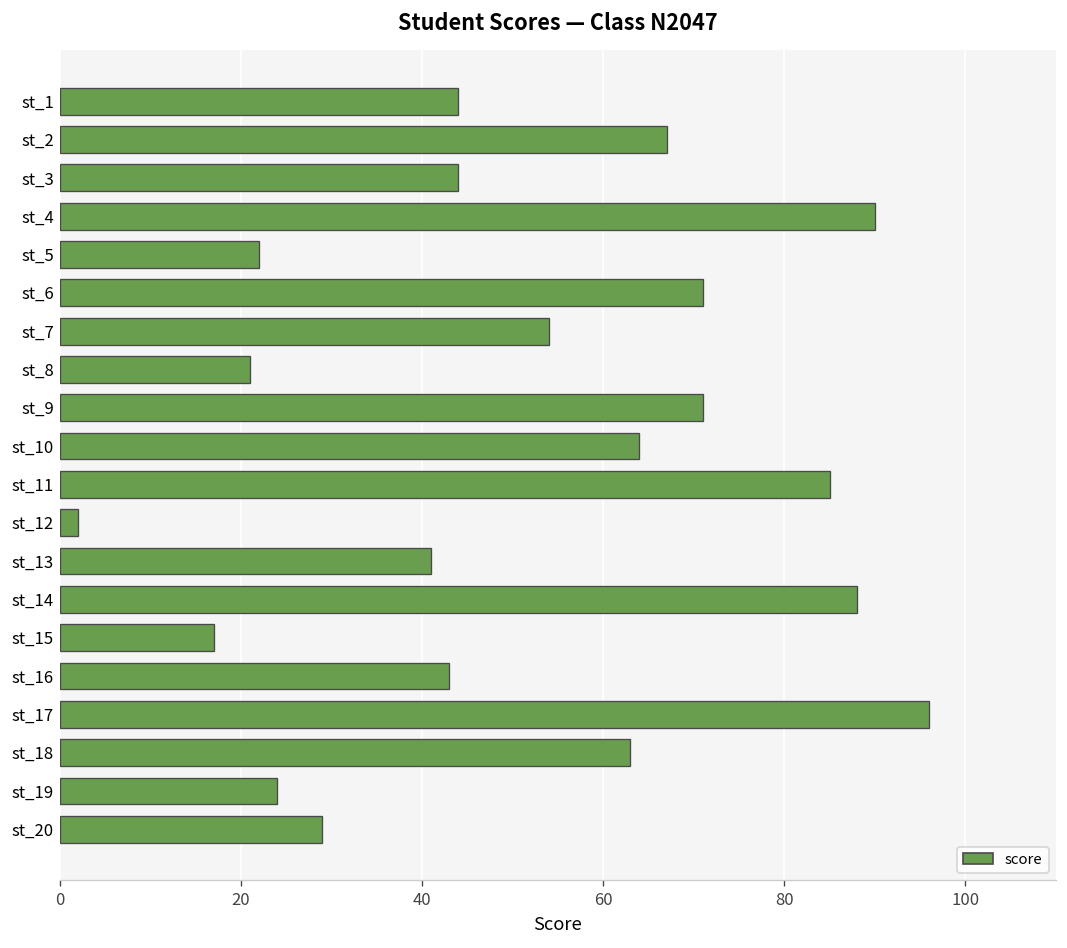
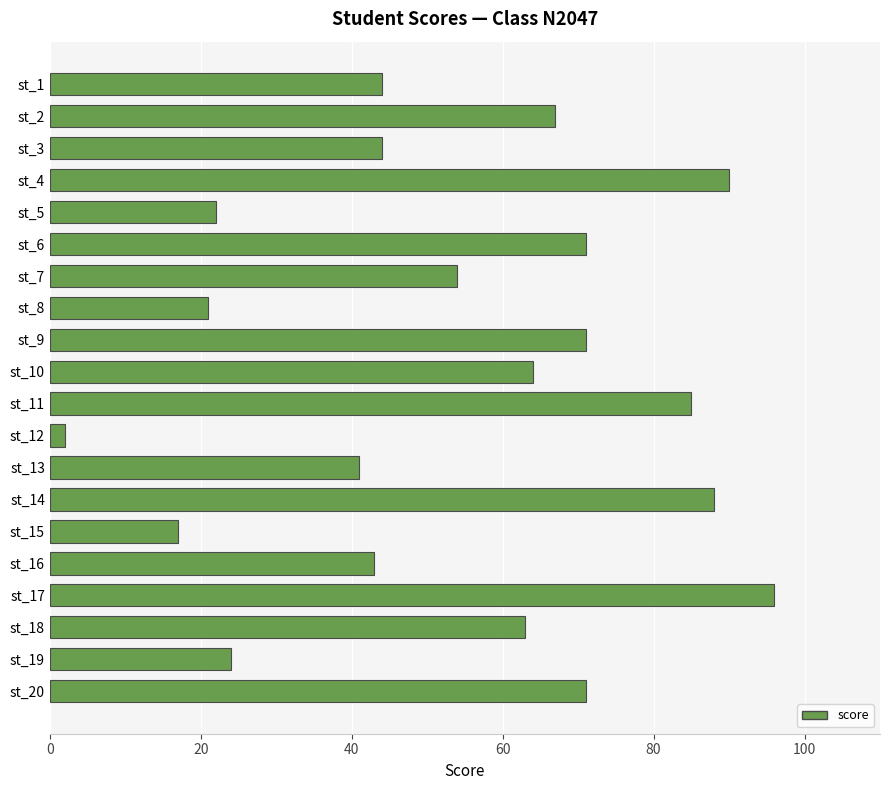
  {
    "st_1": 44,
    "st_2": 67,
    "st_3": 44,
    "st_4": 90,
    "st_5": 22,
    "st_6": 71,
    "st_7": 54,
    "st_8": 21,
    "st_9": 71,
    "st_10": 64,
    "st_11": 85,
    "st_12": 2,
    "st_13": 41,
    "st_14": 88,
    "st_15": 17,
    "st_16": 43,
    "st_17": 96,
    "st_18": 63,
    "st_19": 24,
-   "st_20": 29
+   "st_20": 71
  }
